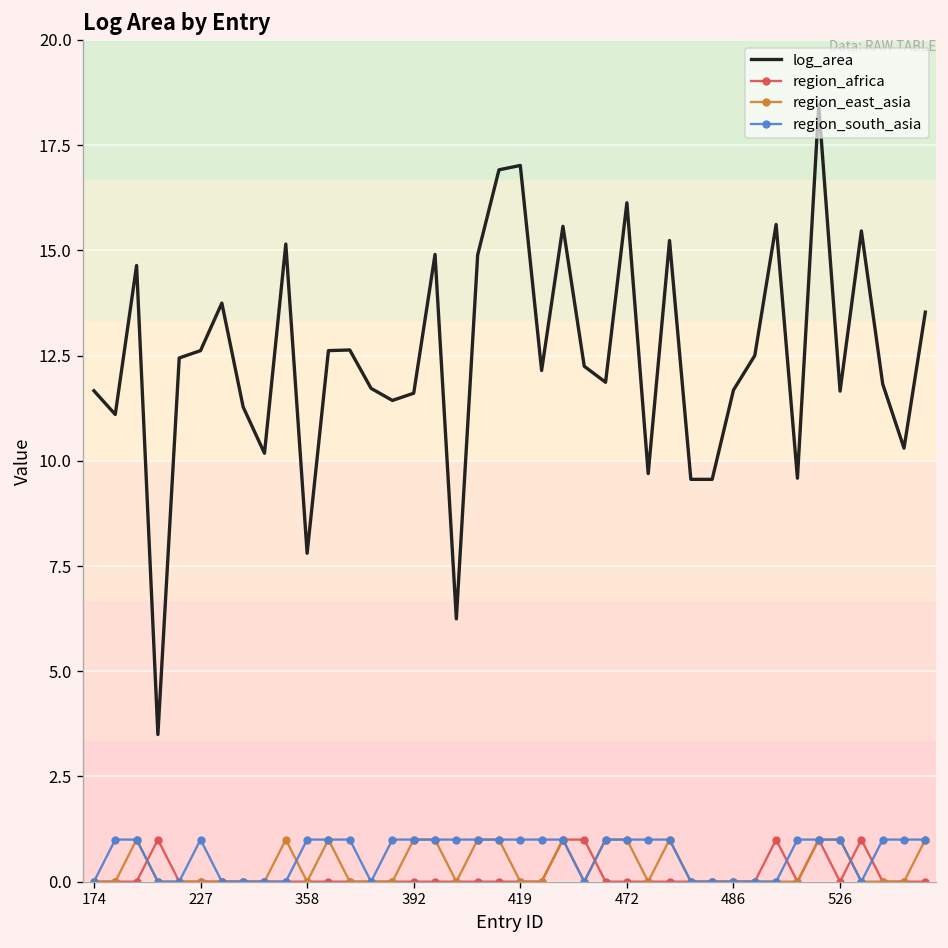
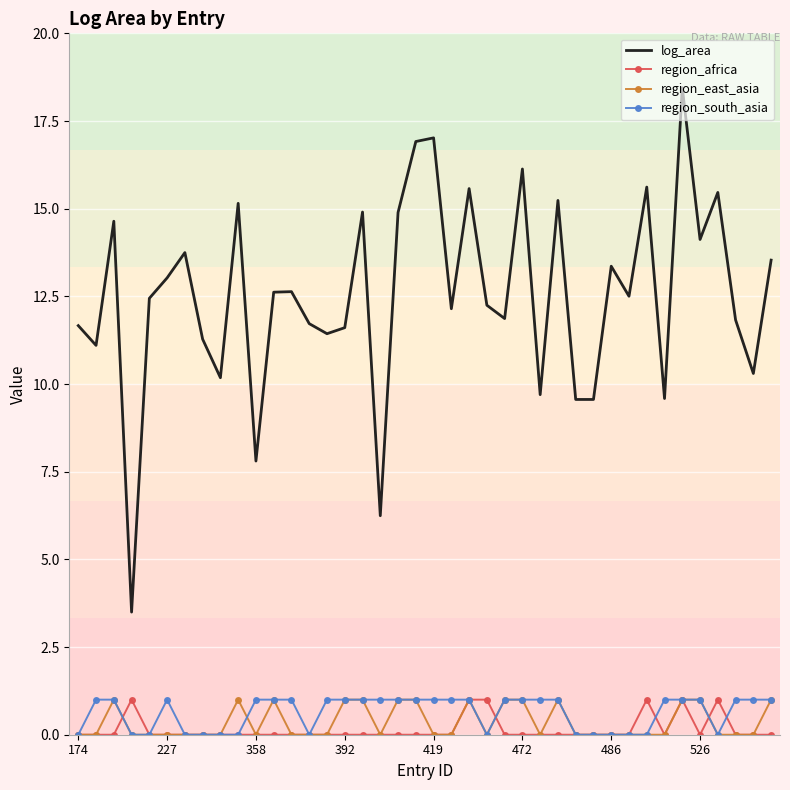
  {
    "log_area": {
      "174": 11.7,
-     "227": 12.6,
+     "227": 13.0,
      "358": 7.8,
      "392": 11.6,
      "419": 17.0,
      "472": 16.1,
-     "486": 11.7,
-     "526": 11.7
+     "486": 13.4,
+     "526": 14.1
    },
    "region_south_asia": {
      "227": 1.0,
      "358": 1.0,
      "419": 1.0
    }
  }
